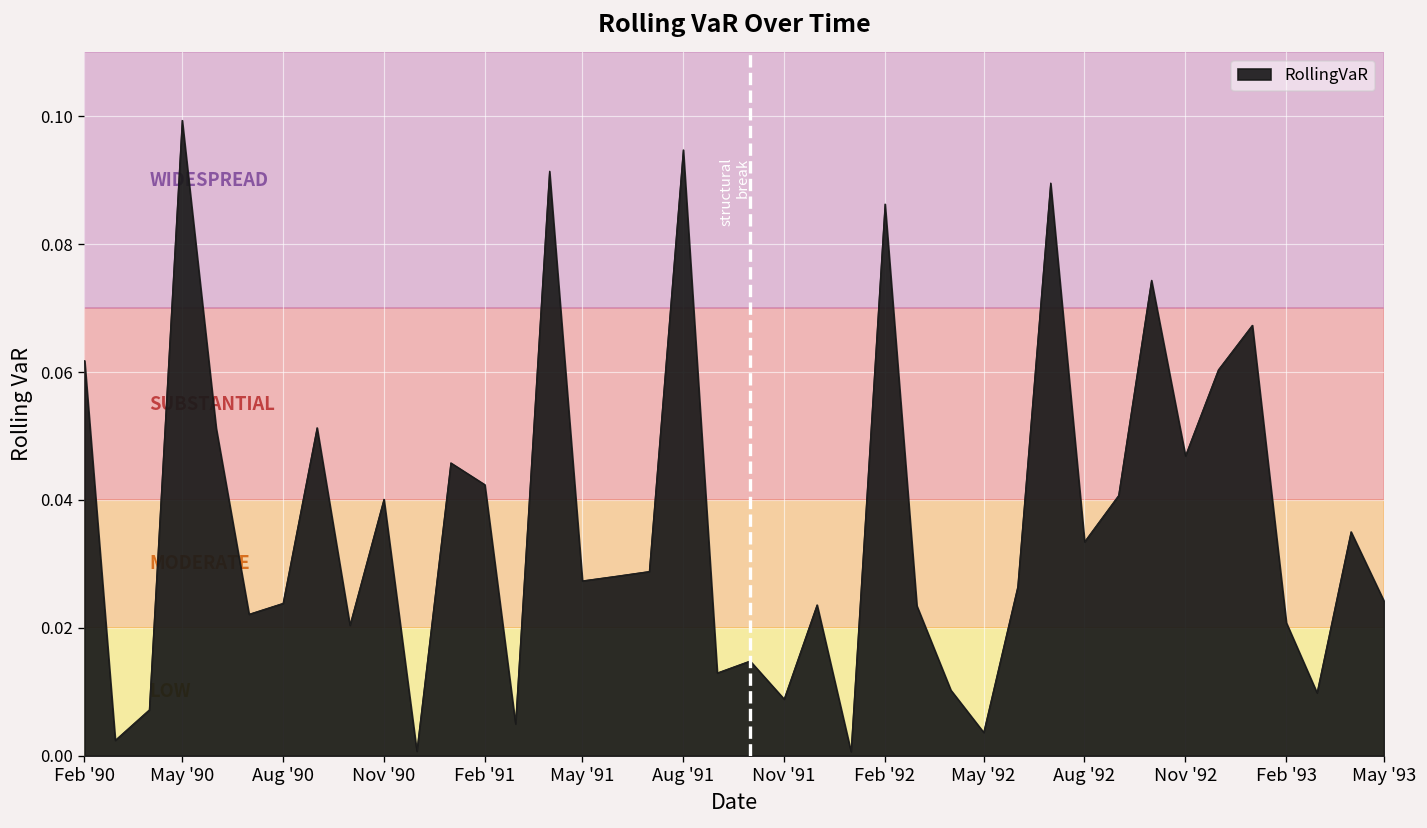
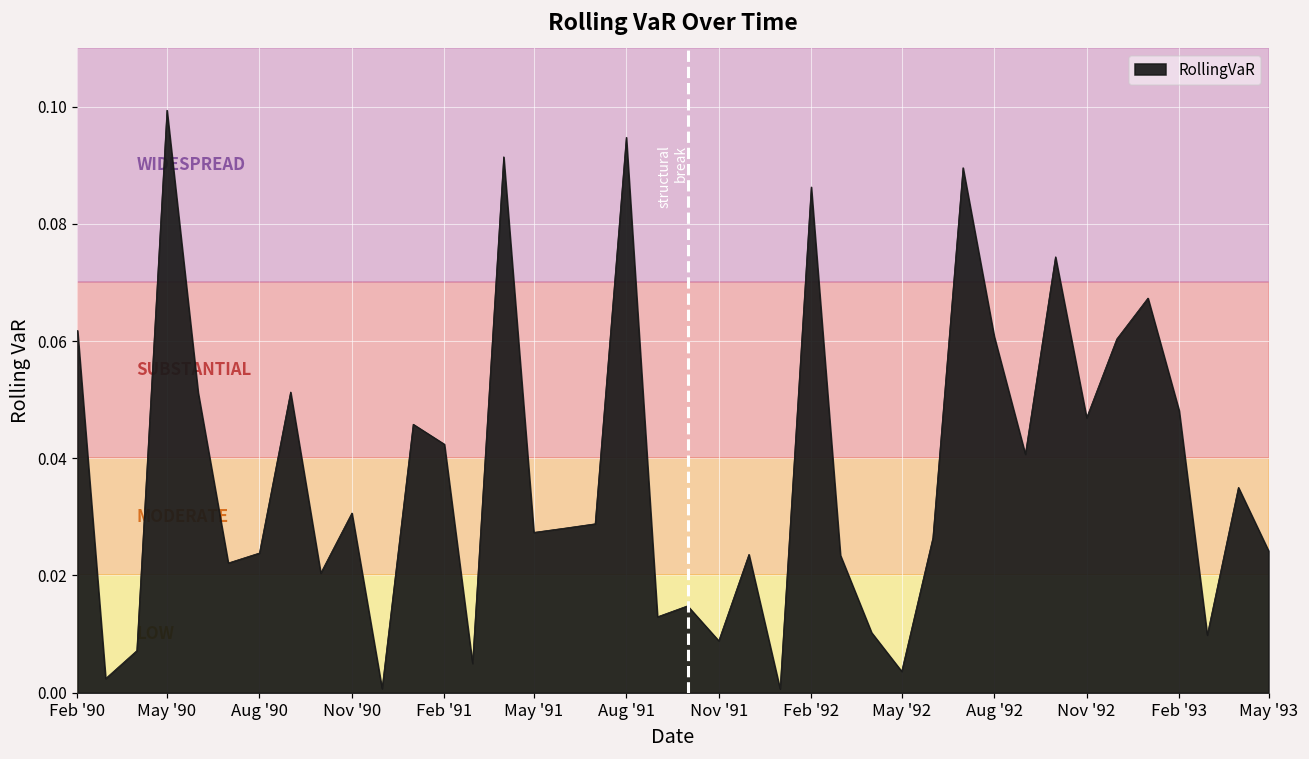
  {
    "Feb '90": 0.062,
    "May '90": 0.099,
    "Aug '90": 0.024,
-   "Nov '90": 0.040,
+   "Nov '90": 0.031,
    "Feb '91": 0.042,
    "May '91": 0.027,
    "Aug '91": 0.095,
    "Nov '91": 0.009,
    "Feb '92": 0.086,
    "May '92": 0.004,
-   "Aug '92": 0.033,
+   "Aug '92": 0.061,
    "Nov '92": 0.047,
-   "Feb '93": 0.021,
+   "Feb '93": 0.048,
    "May '93": 0.024
  }
